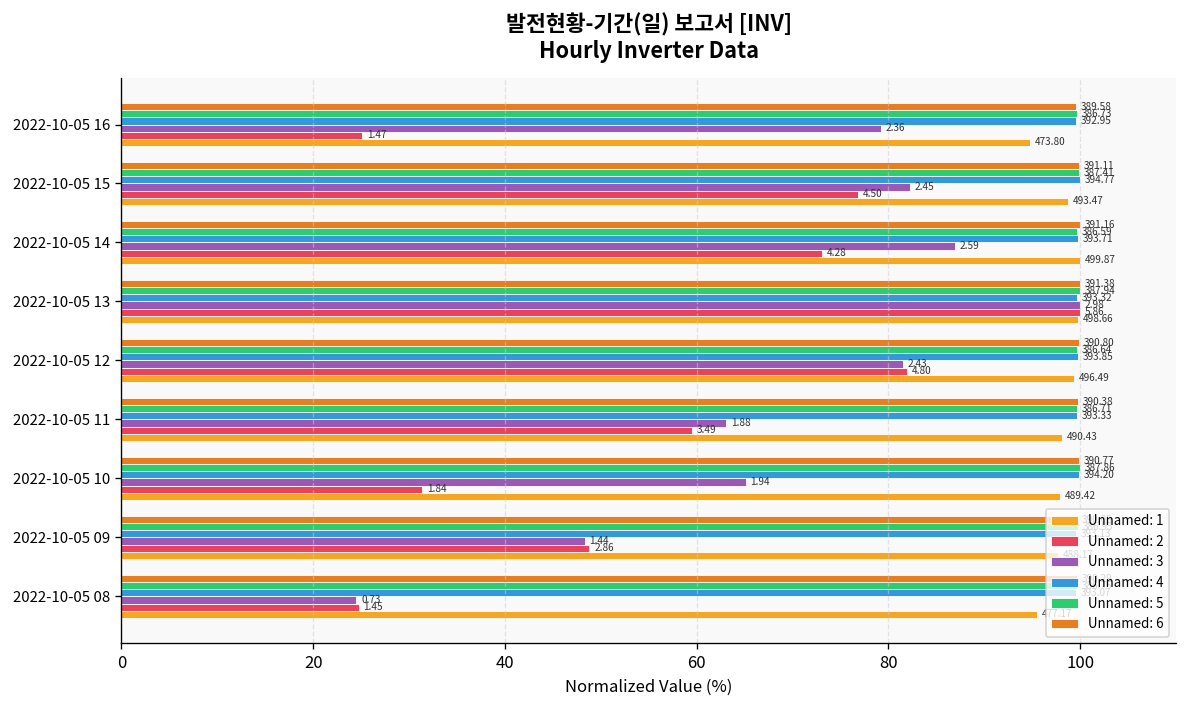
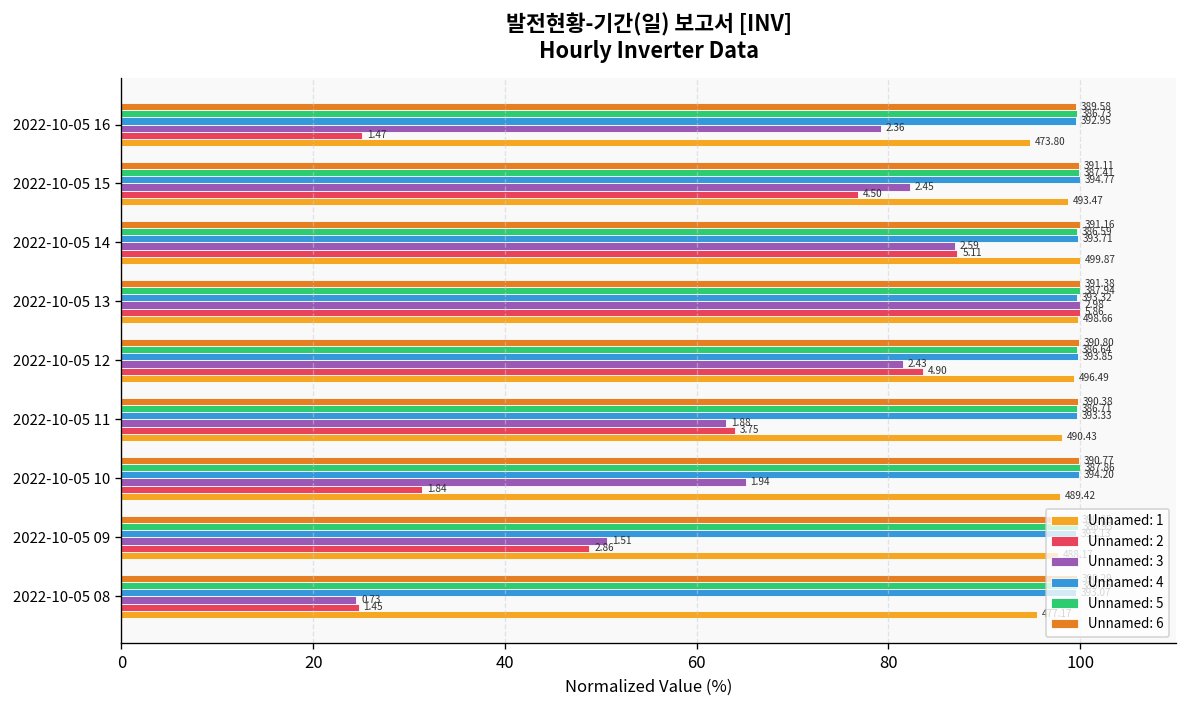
  {
    "Unnamed: 2": {
-     "2022-10-05 14": 4.28,
-     "2022-10-05 12": 4.80,
-     "2022-10-05 11": 3.49
+     "2022-10-05 14": 5.11,
+     "2022-10-05 12": 4.90,
+     "2022-10-05 11": 3.75
    },
    "Unnamed: 3": {
-     "2022-10-05 09": 1.44
+     "2022-10-05 09": 1.51
    },
    "Unnamed: 4": {
      "2022-10-05 16": 100,
      "2022-10-05 13": 100,
      "2022-10-05 10": 100
    },
    "Unnamed: 5": {
      "2022-10-05 15": 100,
      "2022-10-05 14": 100,
      "2022-10-05 12": 100
    }
  }
